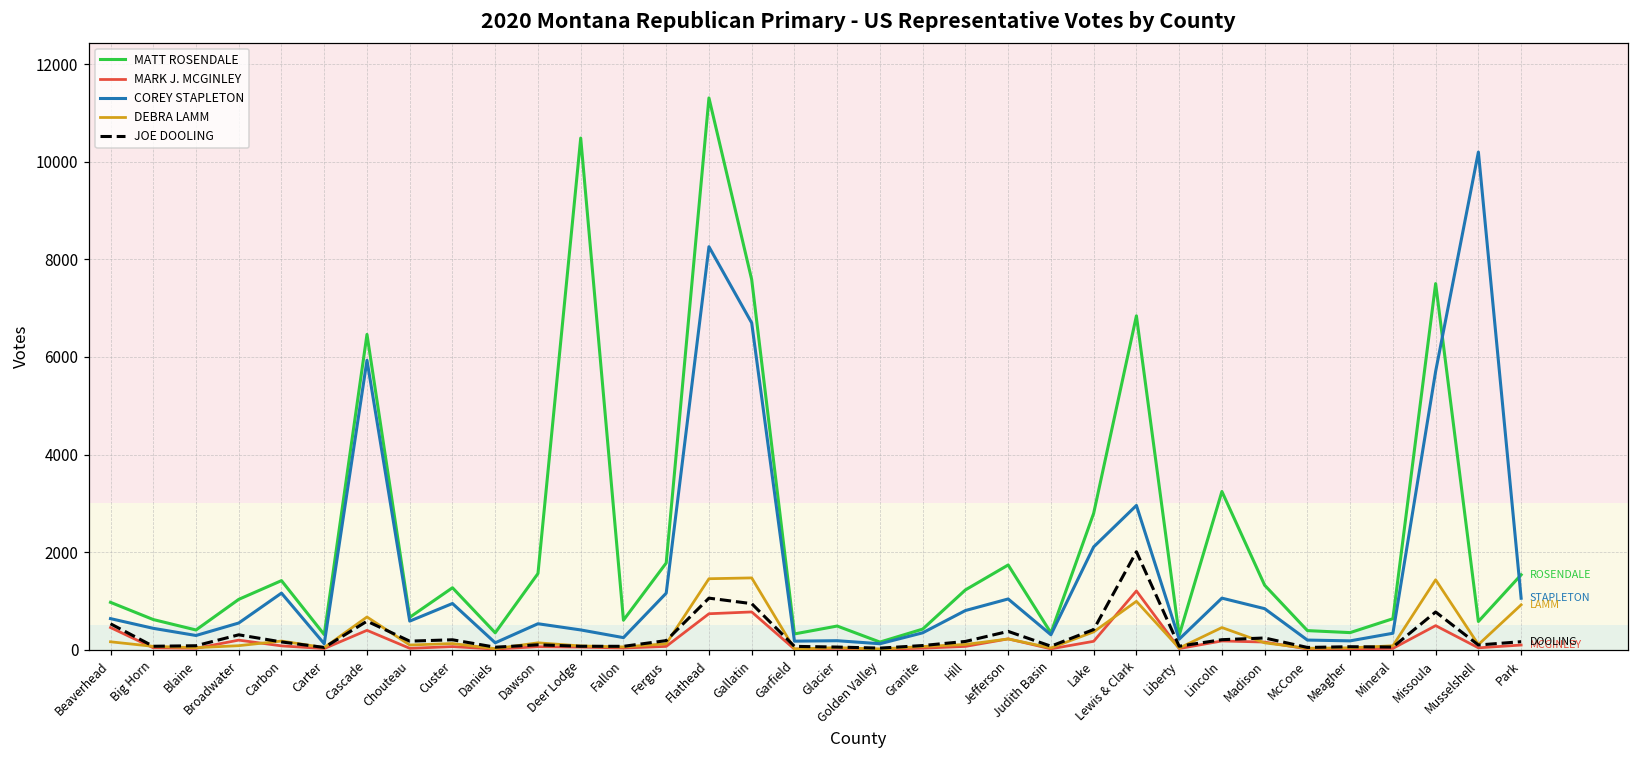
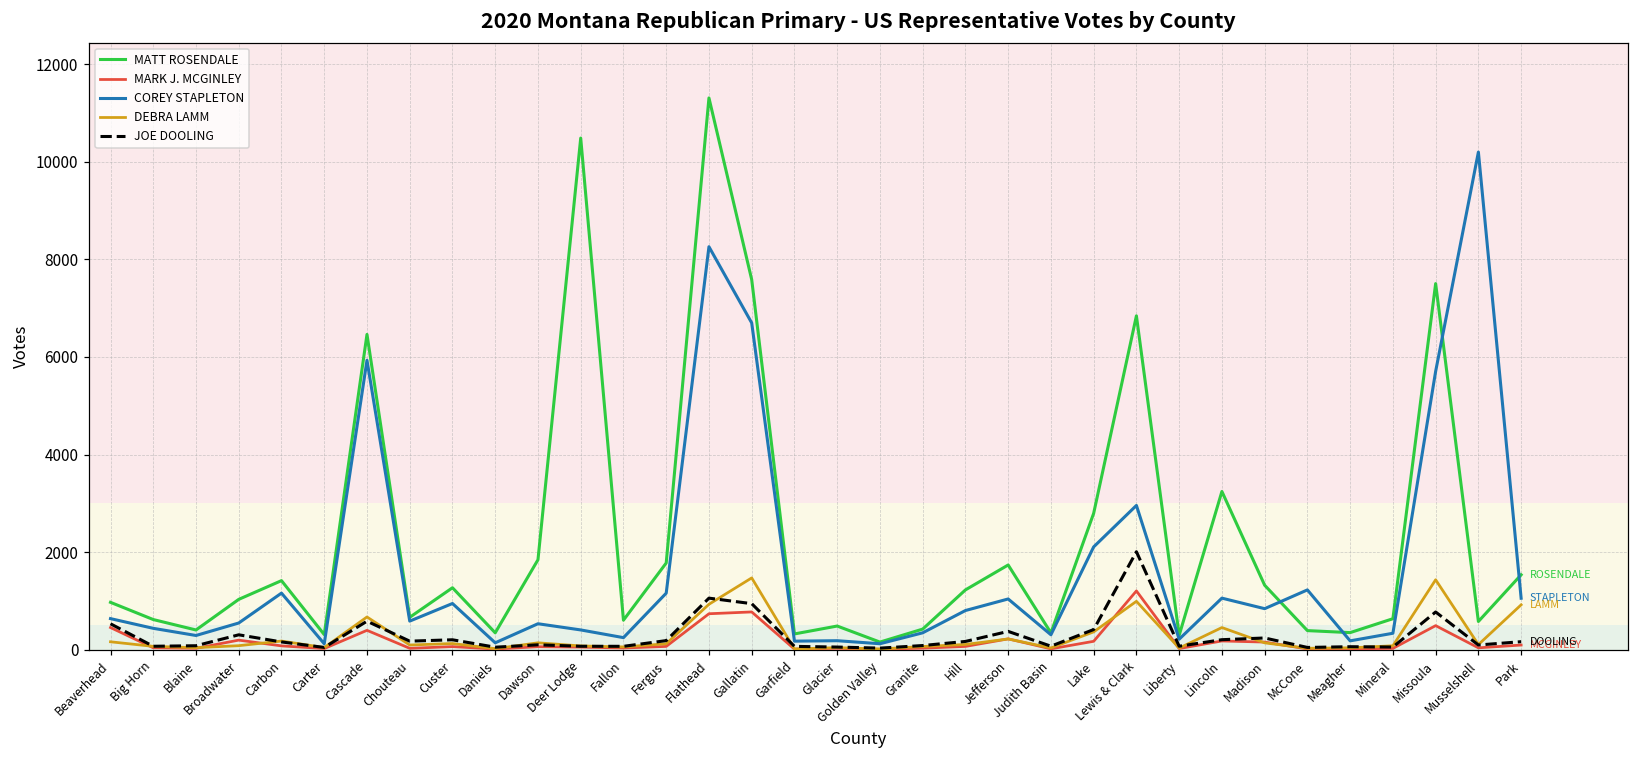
  {
    "MATT ROSENDALE": {
      "Beaverhead": 1000,
      "Big Horn": 600,
      "Blaine": 400,
      "Broadwater": 1000,
      "Carbon": 1400,
      "Carter": 300,
      "Cascade": 6500,
      "Chouteau": 700,
      "Custer": 1300,
      "Daniels": 300,
-     "Dawson": 1600,
+     "Dawson": 1800,
      "Deer Lodge": 10500,
      "Fallon": 600,
      "Fergus": 1800,
      "Flathead": 11300,
      "Gallatin": 7600,
      "Garfield": 300,
      "Glacier": 500,
      "Granite": 400,
      "Hill": 1200,
      "Jefferson": 1700,
      "Lake": 2800,
      "Lewis & Clark": 6800,
      "Liberty": 300,
      "Lincoln": 3200,
      "Madison": 1300,
      "McCone": 400,
      "Meagher": 300,
      "Mineral": 600,
      "Missoula": 7500,
      "Musselshell": 600,
      "Park": 1500
    },
    "MARK J. MCGINLEY": {
      "Beaverhead": 500,
      "Broadwater": 200,
      "Carbon": 100,
      "Cascade": 400,
      "Chouteau": 0,
      "Custer": 100,
      "Flathead": 700,
      "Gallatin": 800,
      "Lake": 200,
      "Lewis & Clark": 1200,
      "Missoula": 500,
      "Park": 100
    },
    "COREY STAPLETON": {
      "Beaverhead": 600,
      "Big Horn": 400,
      "Blaine": 300,
      "Broadwater": 500,
      "Carbon": 1200,
      "Carter": 100,
      "Cascade": 5900,
      "Chouteau": 600,
      "Custer": 900,
      "Daniels": 100,
      "Dawson": 500,
      "Deer Lodge": 400,
      "Fallon": 200,
      "Fergus": 1200,
      "Flathead": 8300,
      "Gallatin": 6700,
      "Garfield": 200,
      "Glacier": 200,
      "Granite": 300,
      "Hill": 800,
      "Jefferson": 1000,
      "Lake": 2100,
      "Lewis & Clark": 3000,
      "Liberty": 200,
      "Lincoln": 1100,
      "Madison": 800,
-     "McCone": 200,
+     "McCone": 1200,
      "Meagher": 200,
      "Mineral": 300,
      "Missoula": 5700,
      "Musselshell": 10200,
      "Park": 1100
    },
    "DEBRA LAMM": {
      "Beaverhead": 200,
      "Broadwater": 100,
      "Cascade": 700,
      "Chouteau": 100,
      "Custer": 100,
-     "Flathead": 1500,
+     "Flathead": 900,
      "Gallatin": 1500,
      "Lewis & Clark": 1000,
      "Lincoln": 500,
      "Missoula": 1400,
      "Park": 900
    },
    "JOE DOOLING": {
      "Beaverhead": 500,
      "Broadwater": 300,
      "Cascade": 600,
      "Chouteau": 200,
      "Custer": 200,
      "Fergus": 200,
      "Flathead": 1100,
      "Gallatin": 900,
      "Hill": 200,
      "Jefferson": 400,
      "Lewis & Clark": 2000,
      "Madison": 200,
      "Missoula": 800,
      "Park": 200
    }
  }
